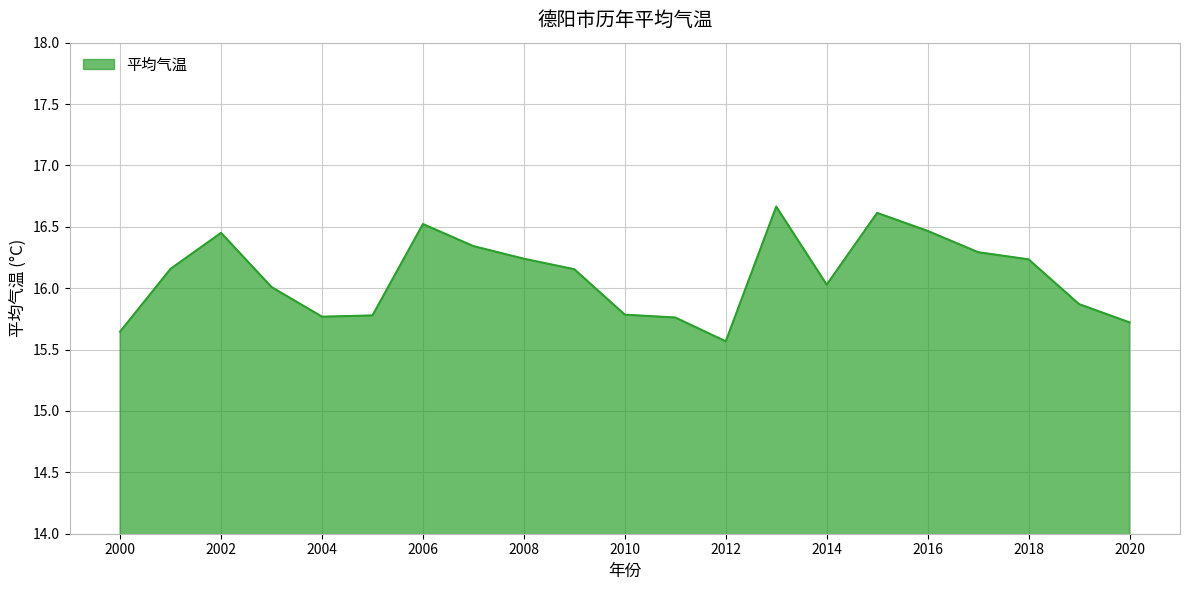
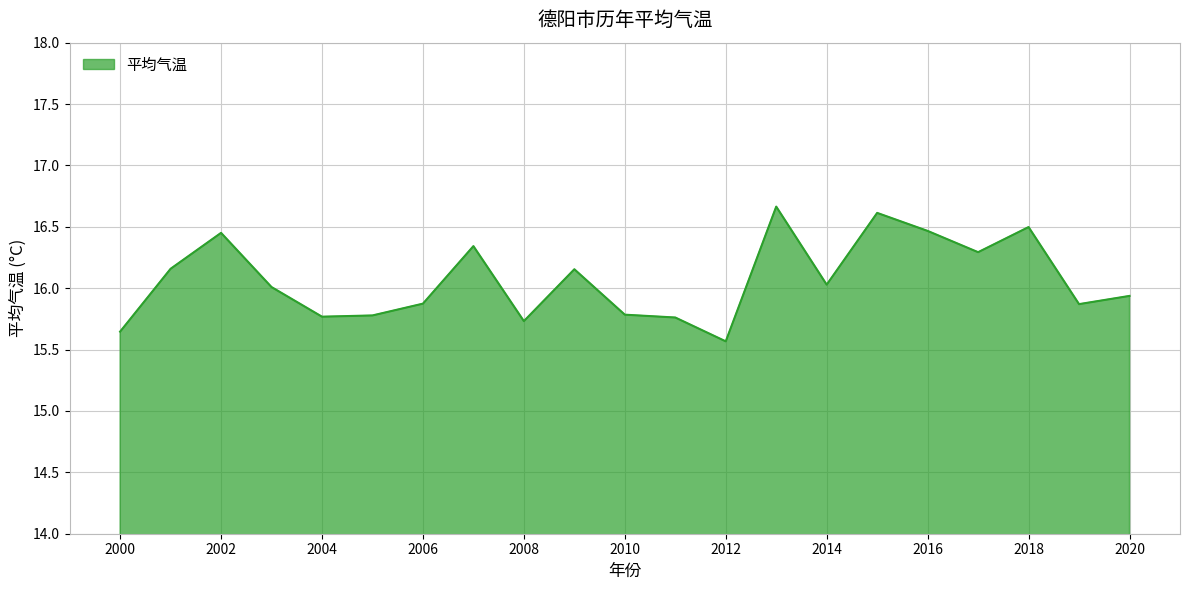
  {
    "2000": 15.65,
    "2002": 16.45,
    "2004": 15.77,
-   "2006": 16.52,
-   "2008": 16.24,
+   "2006": 15.87,
+   "2008": 15.73,
    "2010": 15.78,
    "2012": 15.57,
    "2014": 16.03,
    "2016": 16.47,
-   "2018": 16.23,
-   "2020": 15.72
+   "2018": 16.50,
+   "2020": 15.94
  }
